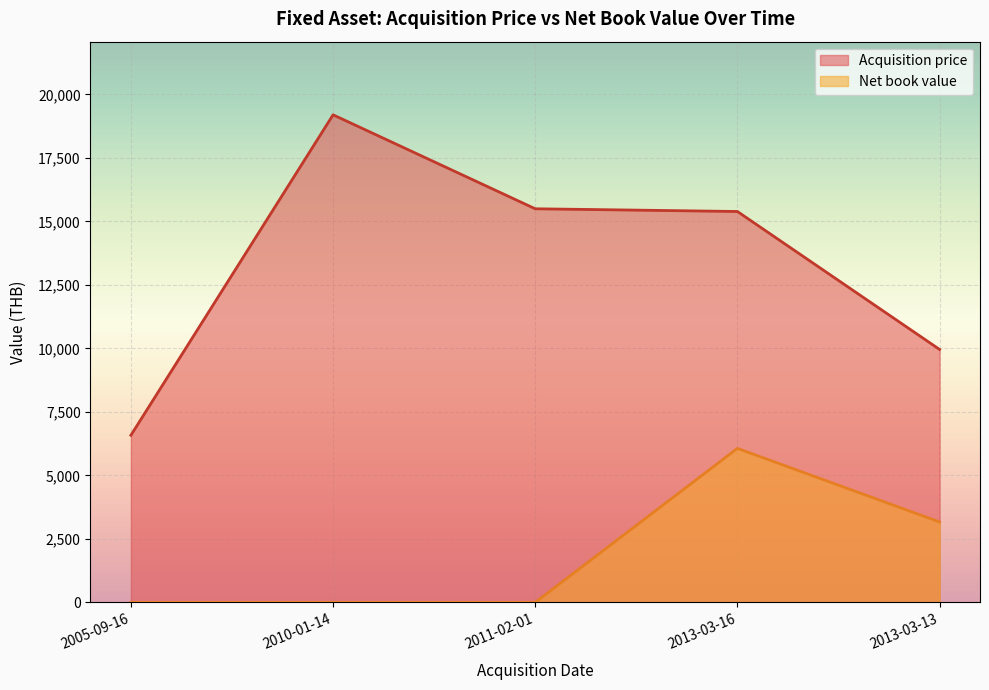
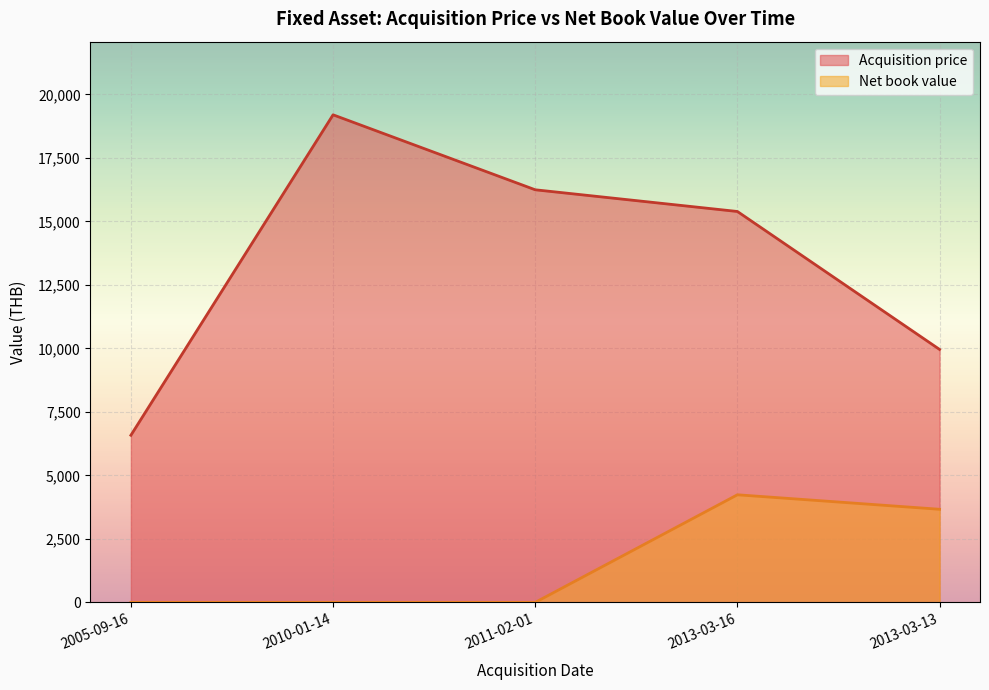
  {
    "Acquisition price": {
      "2005-09-16": "6,600",
      "2010-01-14": "19,200",
-     "2011-02-01": "15,500",
+     "2011-02-01": "16,200",
      "2013-03-16": "15,400",
      "2013-03-13": "10,000"
    },
    "Net book value": {
      "2005-09-16": "0",
      "2010-01-14": "0",
      "2011-02-01": "0",
-     "2013-03-16": "6,100",
-     "2013-03-13": "3,200"
+     "2013-03-16": "4,200",
+     "2013-03-13": "3,700"
    }
  }
